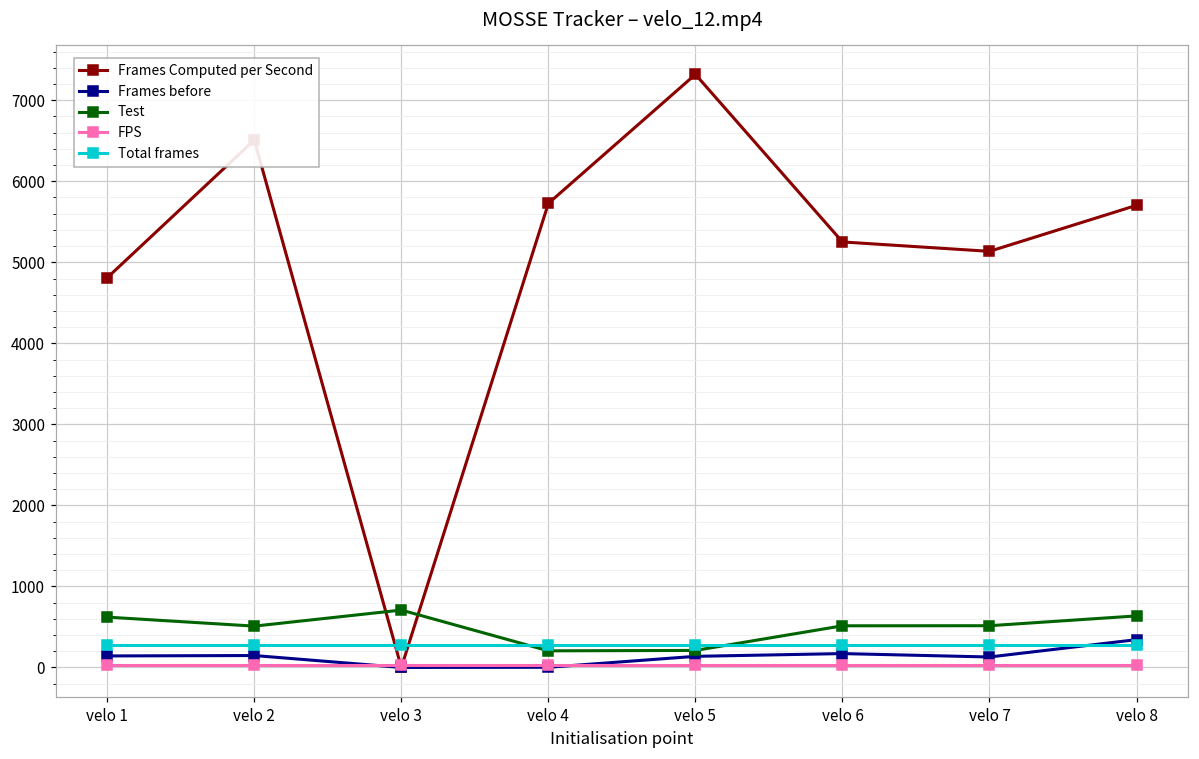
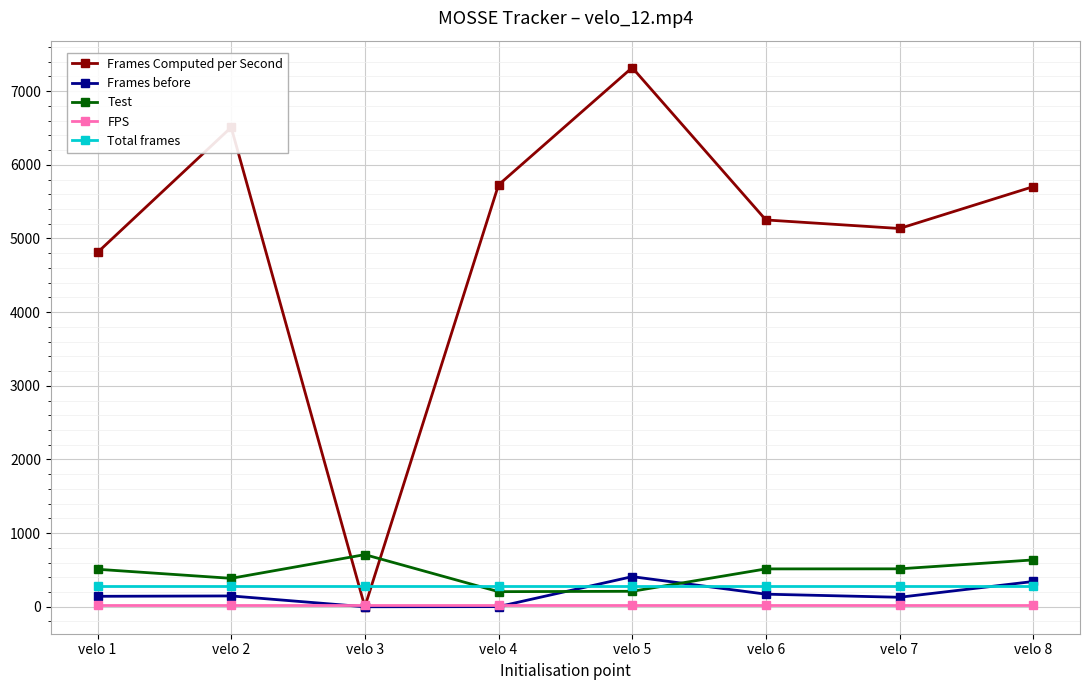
  {
    "Frames Computed per Second": {
      "velo 1": 4800,
      "velo 4": 5700,
      "velo 5": 7300,
      "velo 6": 5300,
      "velo 7": 5100,
      "velo 8": 5700
    },
    "Frames before": {
      "velo 1": 100,
      "velo 2": 100,
-     "velo 5": 100,
+     "velo 5": 400,
      "velo 6": 200,
      "velo 7": 100,
      "velo 8": 300
    },
    "Test": {
-     "velo 1": 600,
-     "velo 2": 500,
+     "velo 1": 500,
+     "velo 2": 400,
      "velo 3": 700,
      "velo 4": 200,
      "velo 5": 200,
      "velo 6": 500,
      "velo 7": 500,
      "velo 8": 600
    },
    "FPS": {
      "velo 1": 0,
      "velo 2": 0,
      "velo 5": 0,
      "velo 6": 0,
      "velo 7": 0,
      "velo 8": 0
    },
    "Total frames": {
      "velo 1": 300,
      "velo 2": 300,
      "velo 3": 300,
      "velo 4": 300,
      "velo 5": 300,
      "velo 6": 300,
      "velo 7": 300,
      "velo 8": 300
    }
  }
